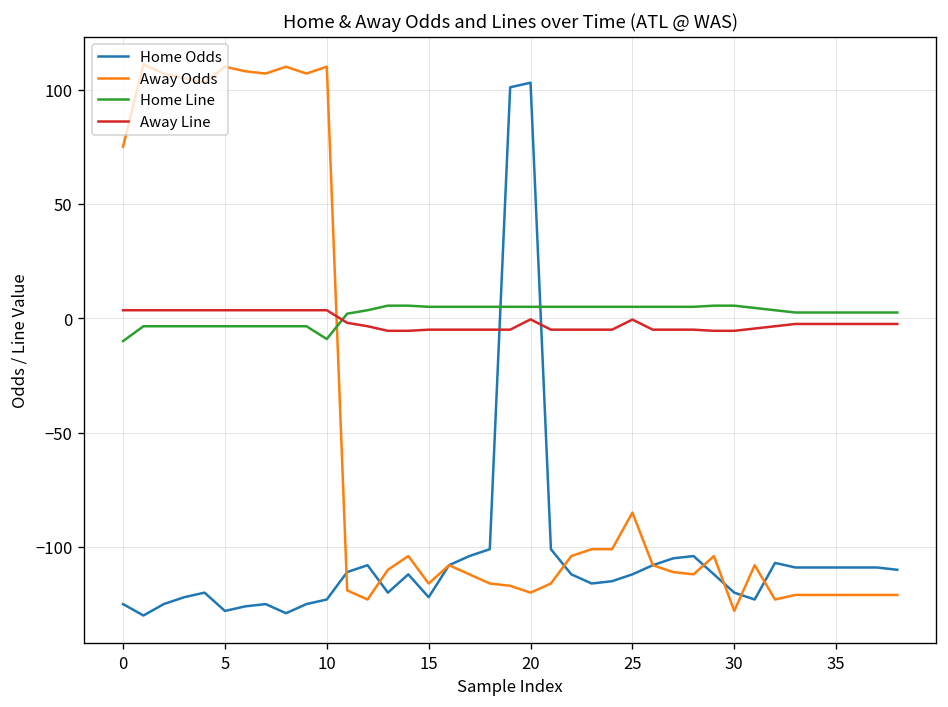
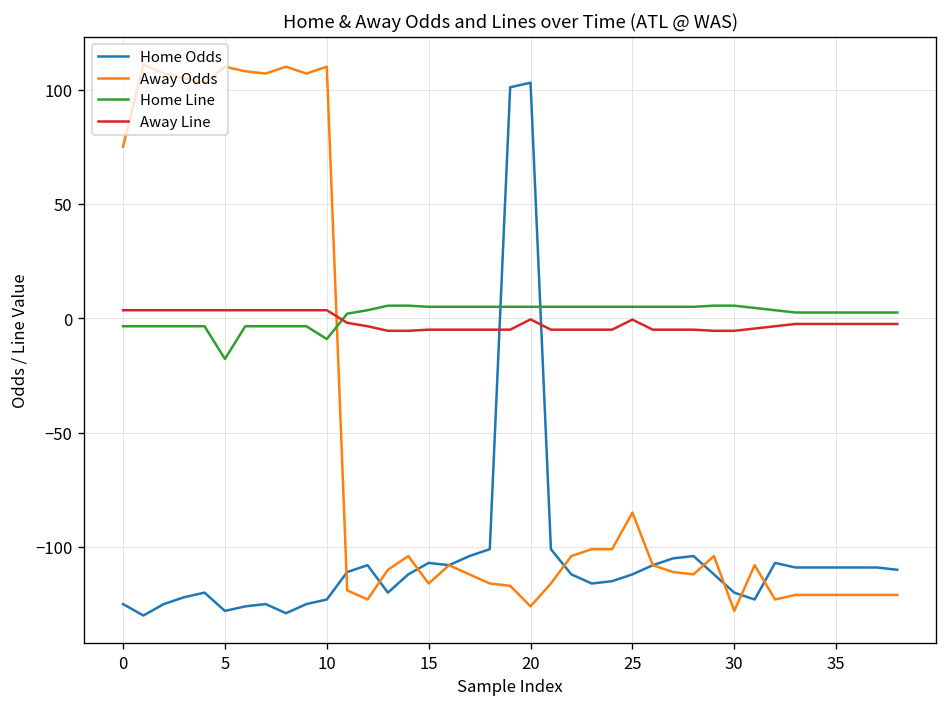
  {
    "Home Odds": {
      "0": -125,
      "5": -128,
      "10": -123,
-     "15": -122,
+     "15": -107,
      "20": 103,
      "25": -112,
      "30": -120,
      "35": -109
    },
    "Away Odds": {
      "0": 75,
      "10": 110,
      "15": -116,
-     "20": -120,
+     "20": -126,
      "25": -85,
      "30": -128,
      "35": -121
    },
    "Home Line": {
-     "0": -10,
-     "5": -4,
+     "0": -4,
+     "5": -18,
      "10": -9,
      "15": 5,
      "20": 5,
      "25": 5,
      "30": 6,
      "35": 3
    },
    "Away Line": {
      "0": 4,
      "5": 4,
      "10": 4,
      "15": -5,
      "20": -1,
      "25": -1,
      "30": -6,
      "35": -3
    }
  }
